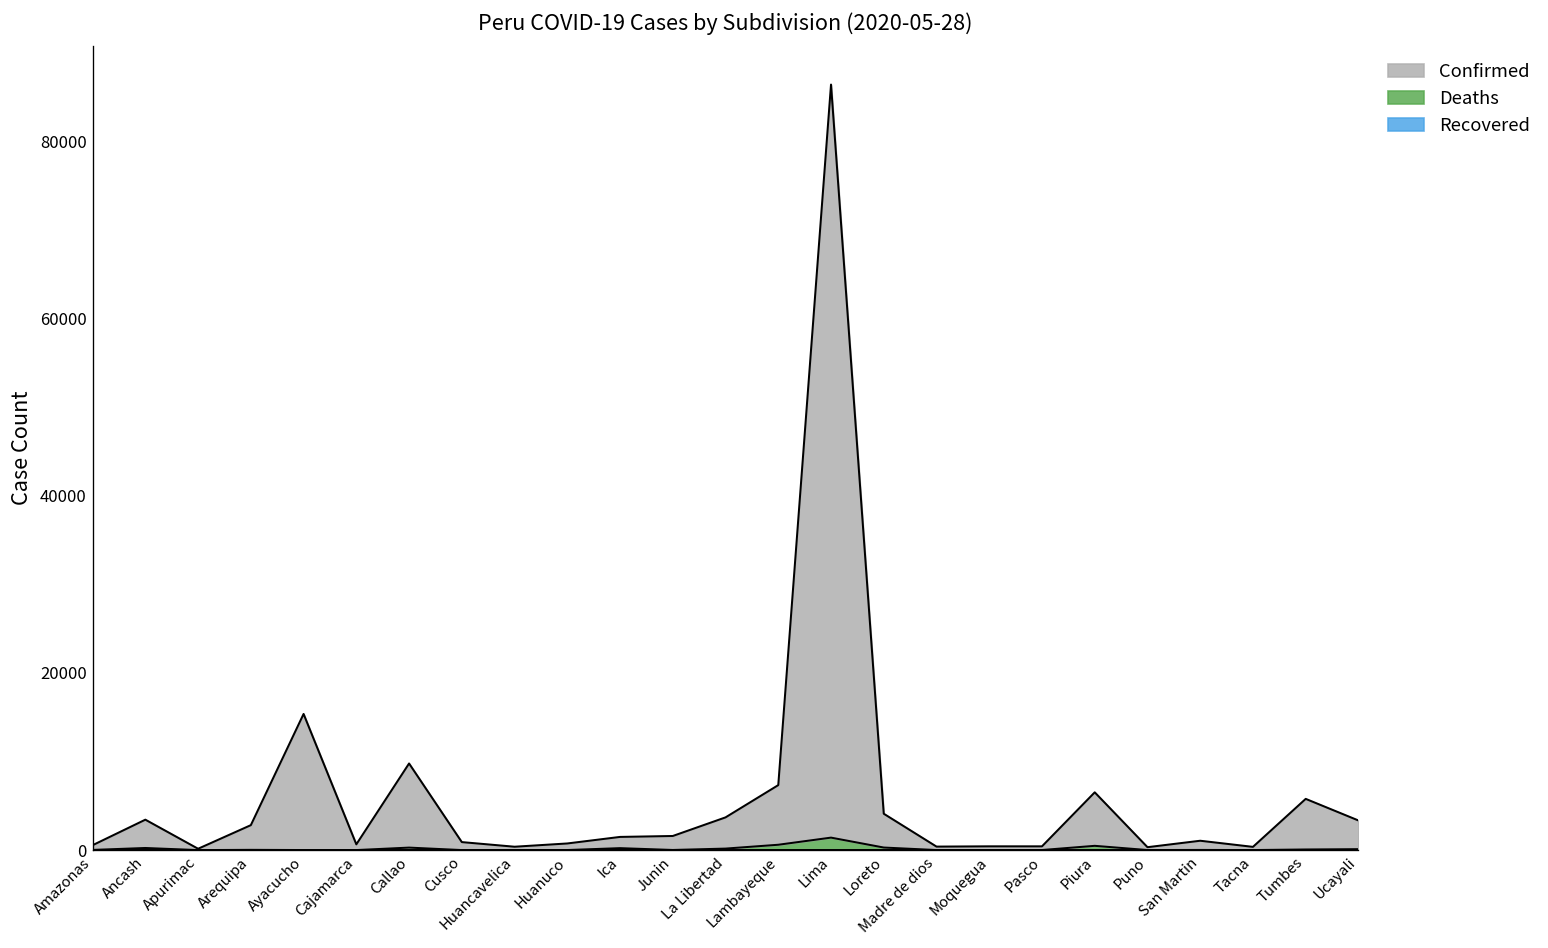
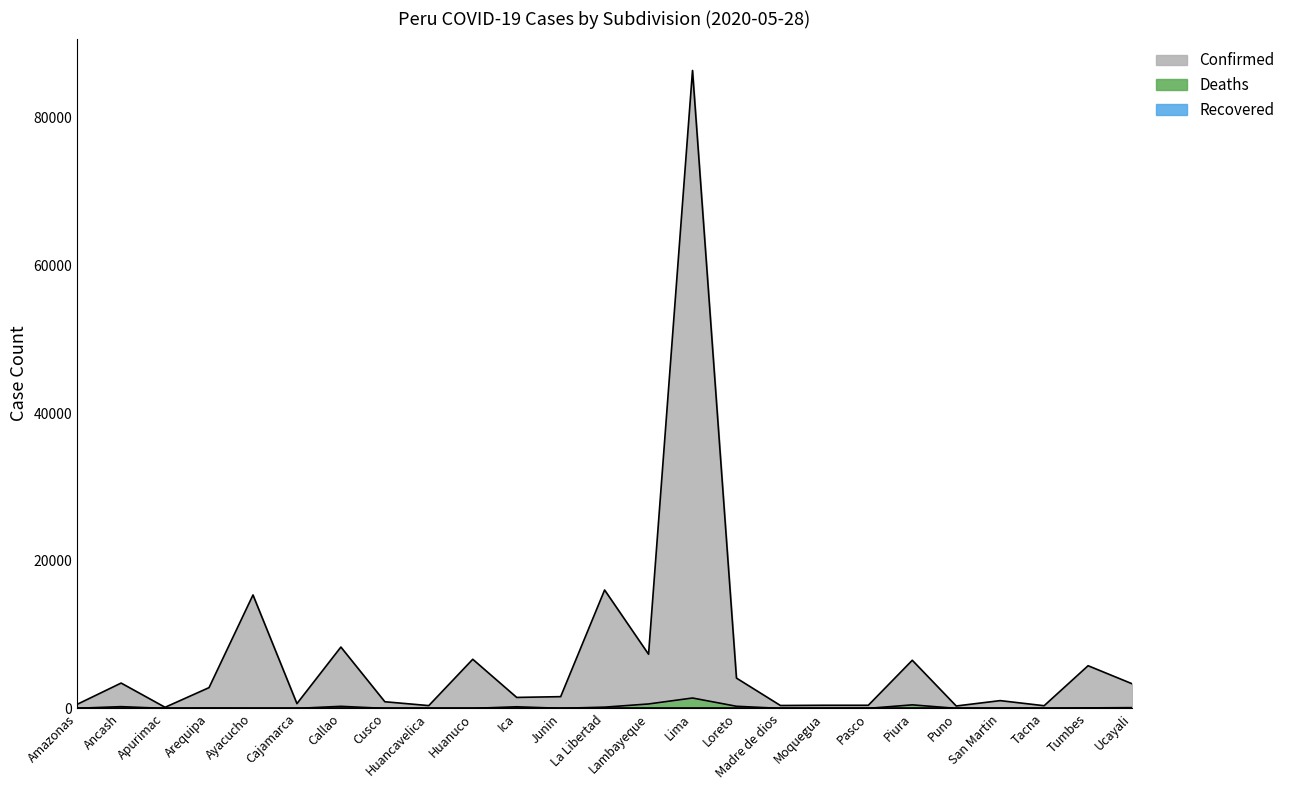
  {
    "Recovered": {
      "Lambayeque": 0,
      "Lima": 0,
      "Piura": 0
    },
    "Deaths": {
      "Lambayeque": 1000,
      "Lima": 1000,
      "Piura": 0
    },
    "Confirmed": {
      "Amazonas": 1000,
      "Ancash": 3000,
      "Arequipa": 3000,
      "Ayacucho": 15000,
      "Cajamarca": 1000,
-     "Callao": 9000,
+     "Callao": 8000,
      "Cusco": 1000,
      "Huancavelica": 0,
-     "Huanuco": 1000,
+     "Huanuco": 7000,
      "Ica": 1000,
      "Junin": 2000,
-     "La Libertad": 4000,
+     "La Libertad": 16000,
      "Lambayeque": 7000,
      "Lima": 85000,
      "Loreto": 4000,
      "Madre de dios": 0,
      "Moquegua": 0,
      "Pasco": 0,
      "Piura": 6000,
      "San Martin": 1000,
      "Tacna": 0,
      "Tumbes": 6000,
      "Ucayali": 3000
    }
  }
